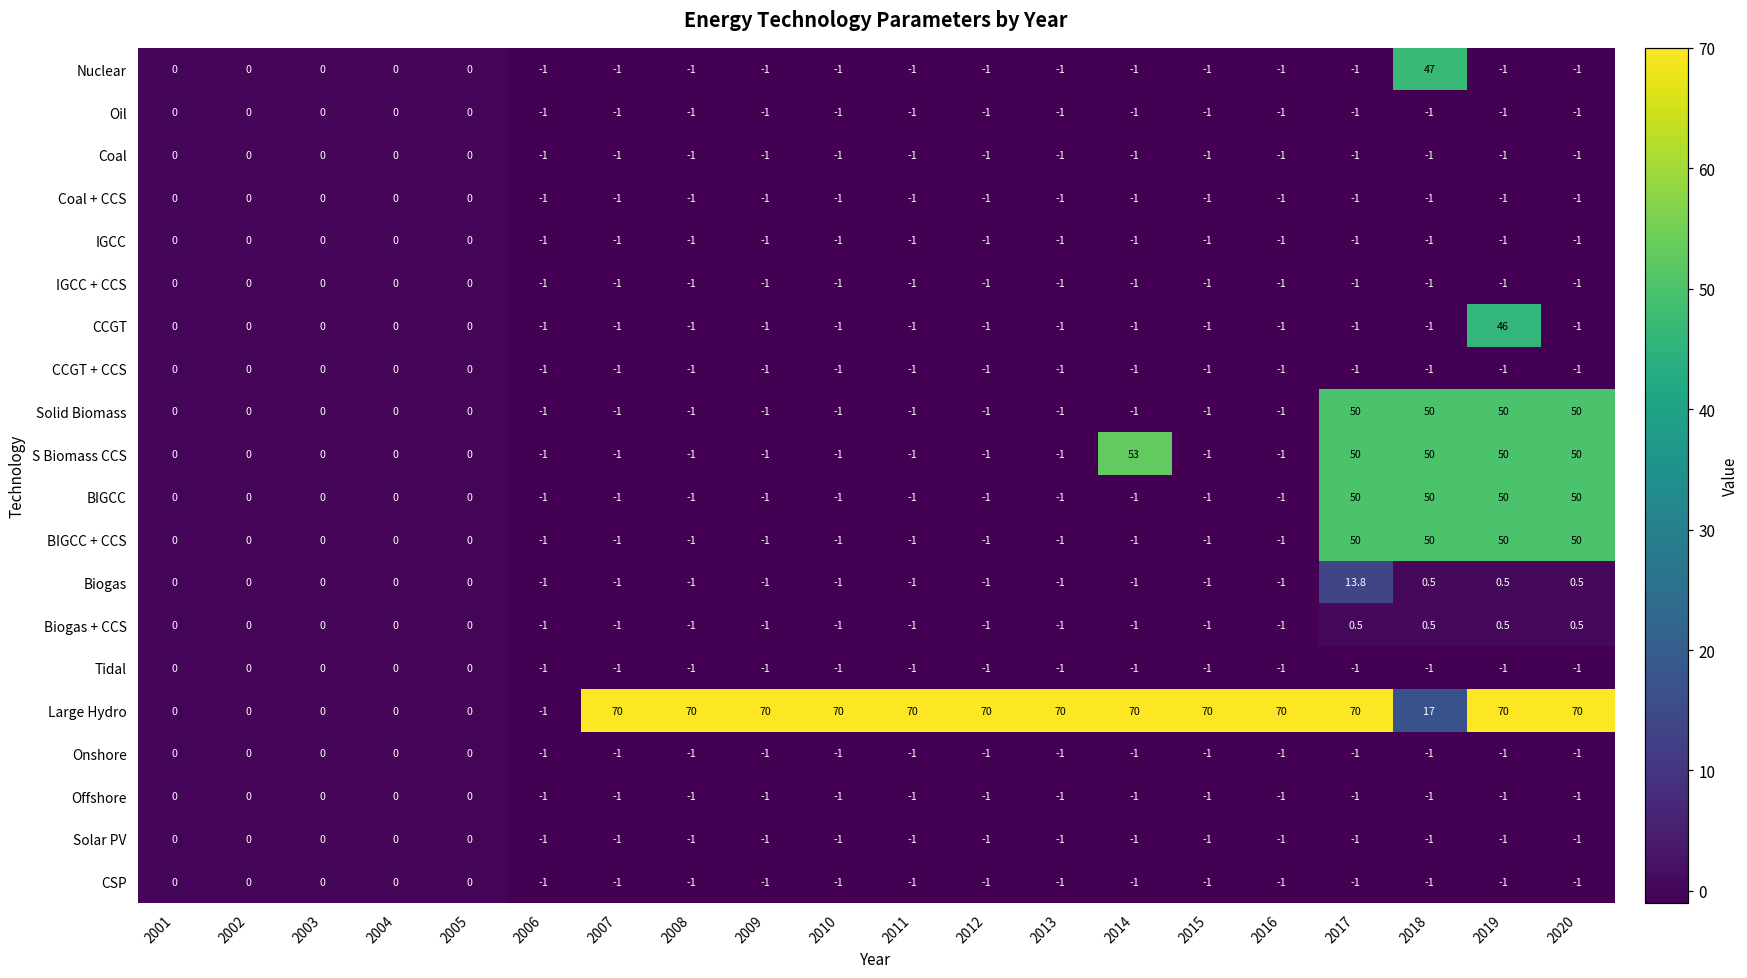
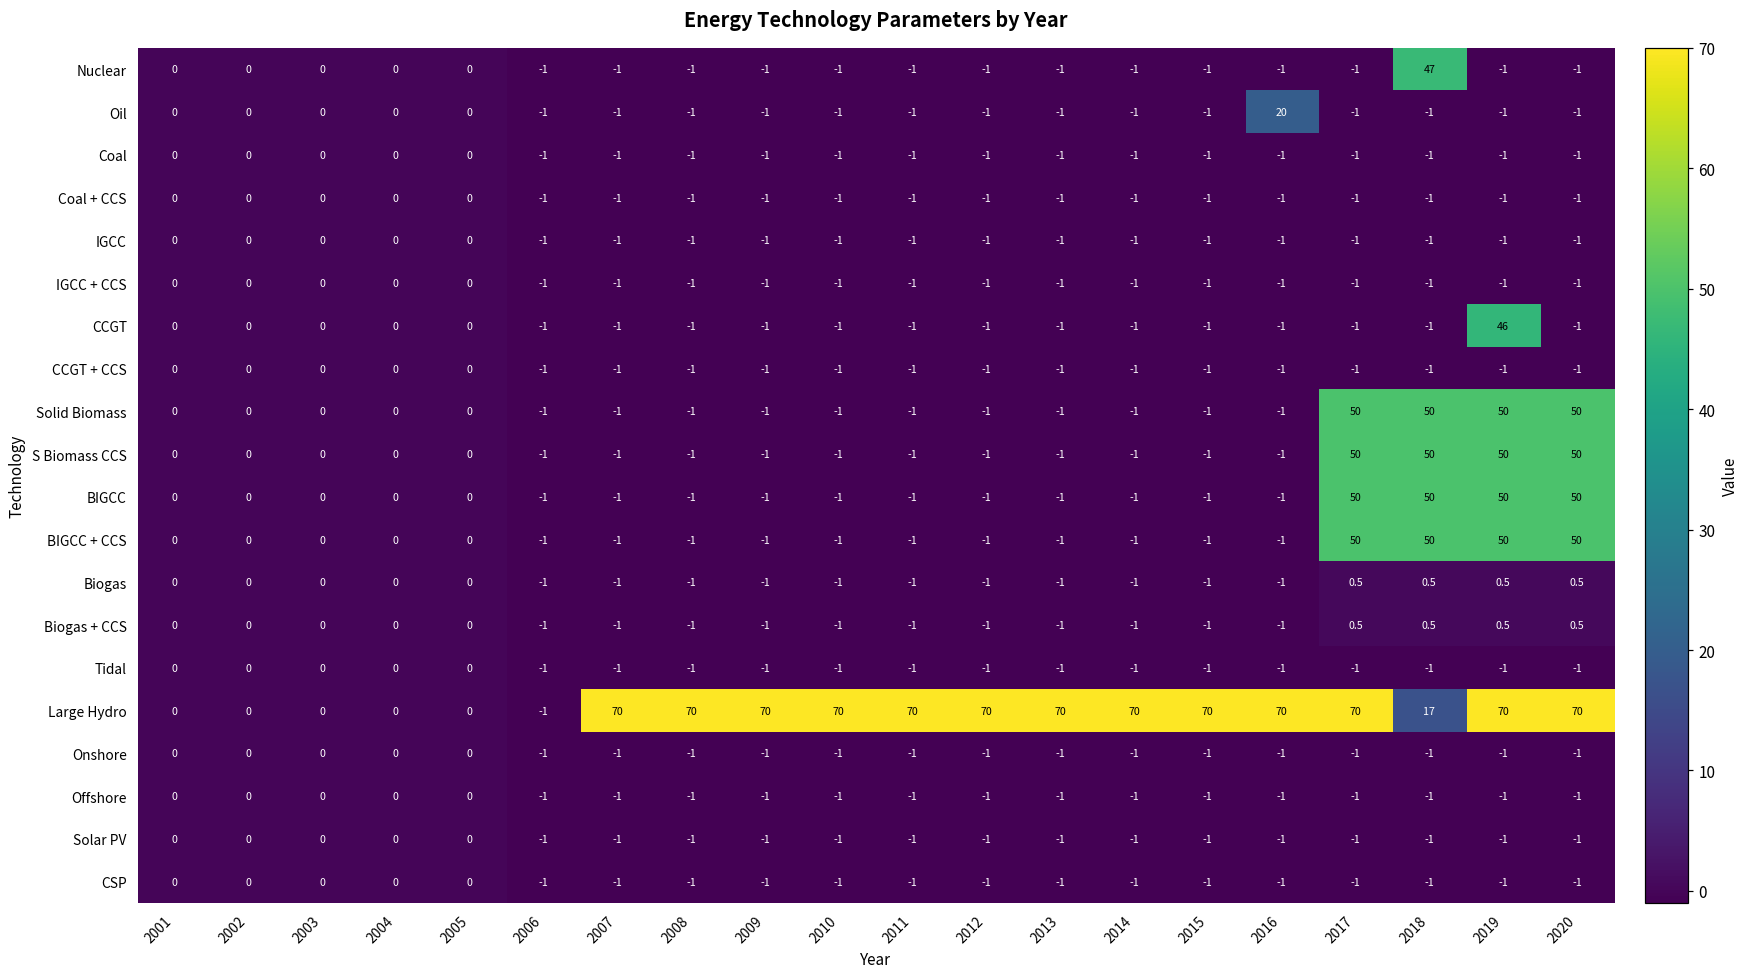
  {
    "Oil": {
      "2001": 0,
      "2002": 0,
      "2003": 0,
      "2004": 0,
      "2005": 0,
      "2006": -1,
      "2007": -1,
      "2008": -1,
      "2009": -1,
      "2010": -1,
      "2011": -1,
      "2012": -1,
      "2013": -1,
      "2014": -1,
      "2015": -1,
-     "2016": -1,
+     "2016": 20,
      "2017": -1,
      "2018": -1,
      "2019": -1,
      "2020": -1
    },
    "S Biomass CCS": {
      "2001": 0,
      "2002": 0,
      "2003": 0,
      "2004": 0,
      "2005": 0,
      "2006": -1,
      "2007": -1,
      "2008": -1,
      "2009": -1,
      "2010": -1,
      "2011": -1,
      "2012": -1,
      "2013": -1,
-     "2014": 53,
+     "2014": -1,
      "2015": -1,
      "2016": -1,
      "2017": 50,
      "2018": 50,
      "2019": 50,
      "2020": 50
    },
    "Biogas": {
      "2001": 0,
      "2002": 0,
      "2003": 0,
      "2004": 0,
      "2005": 0,
      "2006": -1,
      "2007": -1,
      "2008": -1,
      "2009": -1,
      "2010": -1,
      "2011": -1,
      "2012": -1,
      "2013": -1,
      "2014": -1,
      "2015": -1,
      "2016": -1,
-     "2017": 13.8,
+     "2017": 0.5,
      "2018": 0.5,
      "2019": 0.5,
      "2020": 0.5
    }
  }
